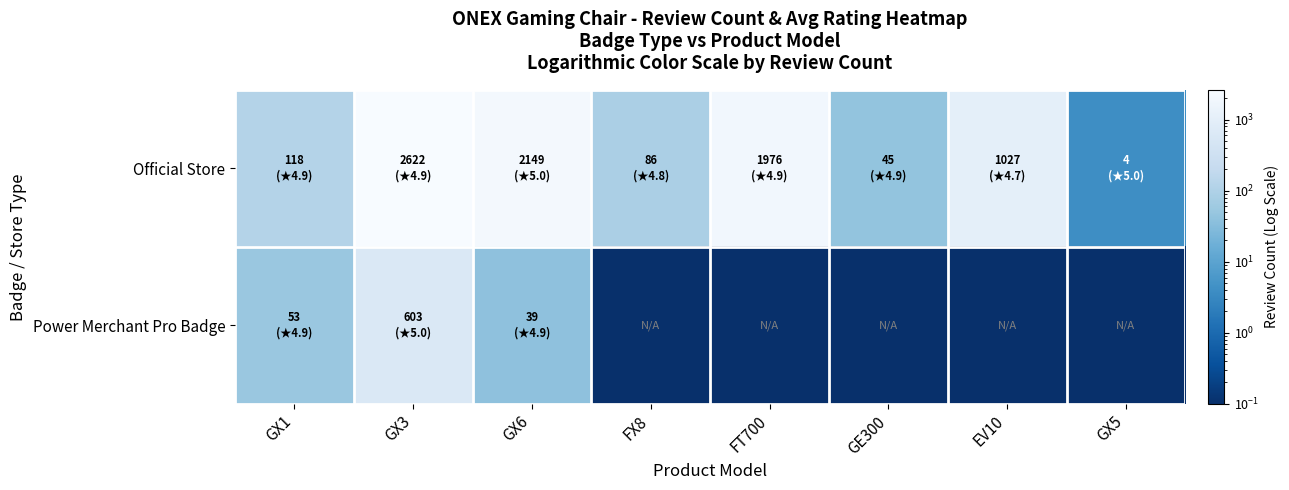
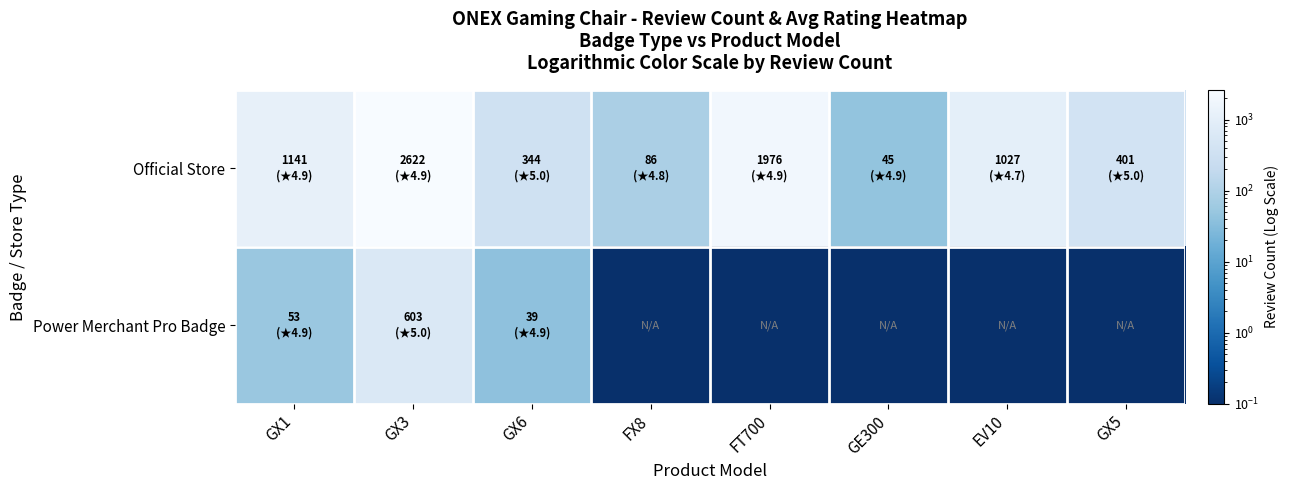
  {
    "Official Store": {
-     "GX1": 118,
-     "GX6": 2149,
-     "GX5": 4
+     "GX1": 1141,
+     "GX6": 344,
+     "GX5": 401
    }
  }
